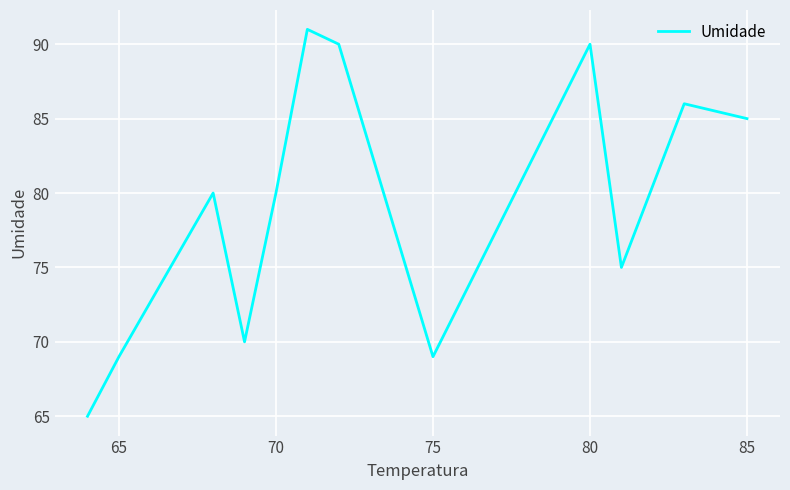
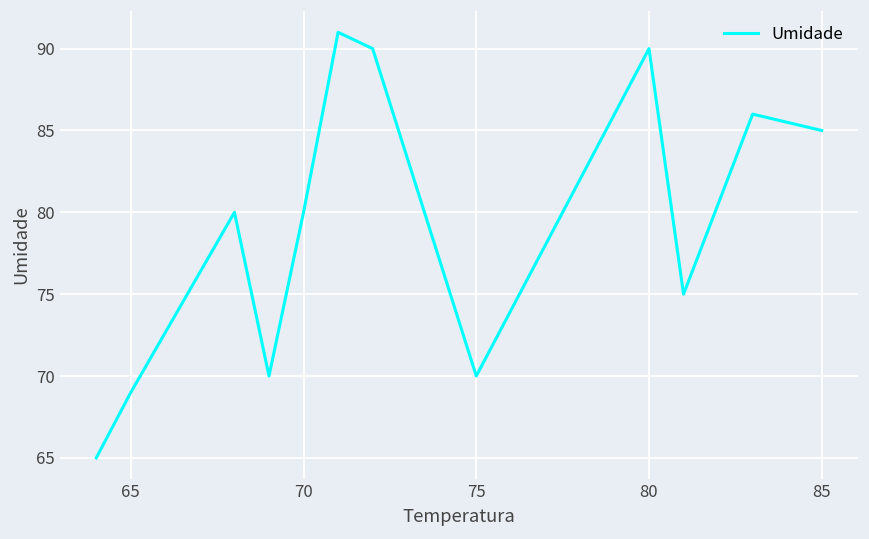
  {
    "65": 69,
    "70": 80,
-   "75": 69,
+   "75": 70,
    "80": 90,
    "85": 85
  }
